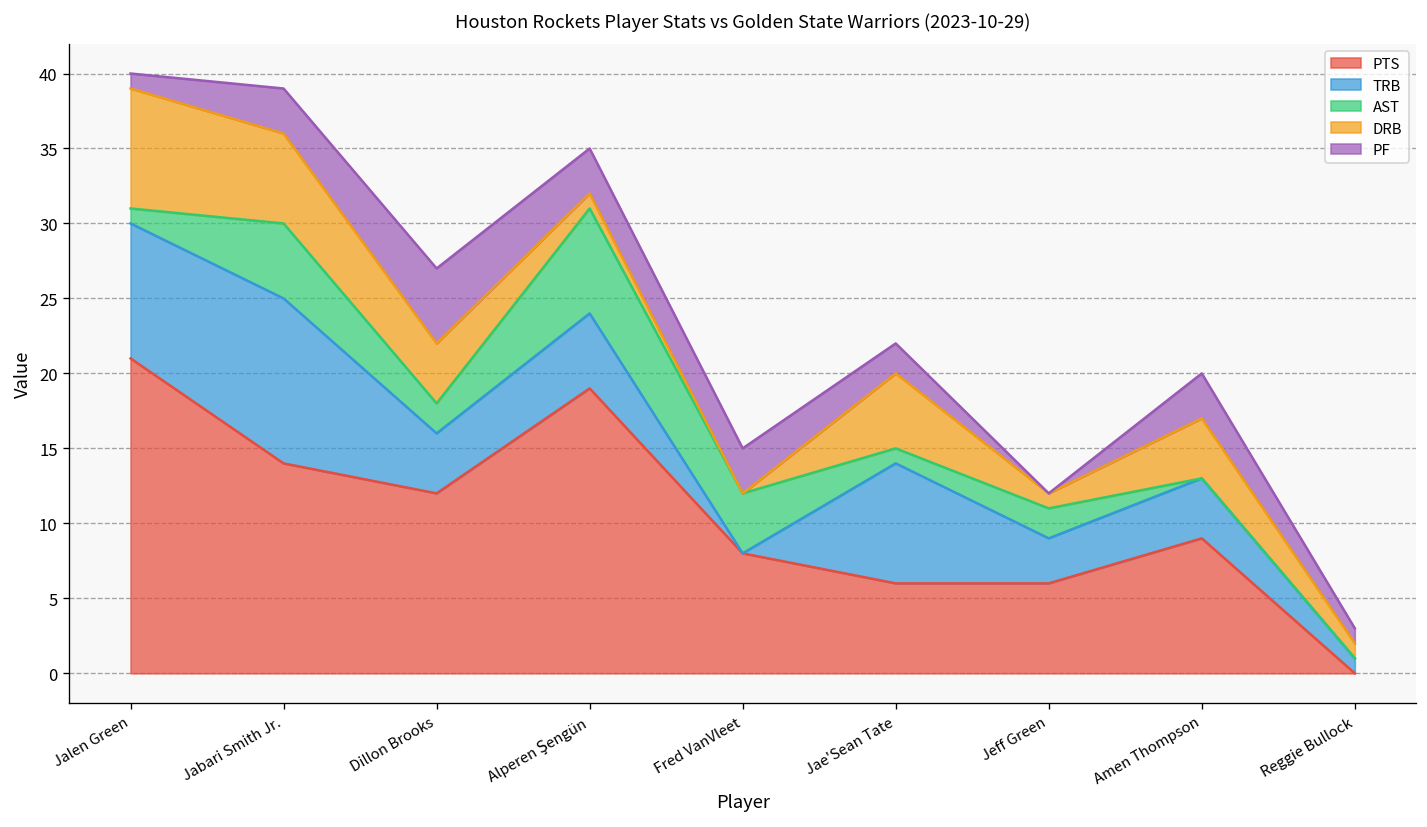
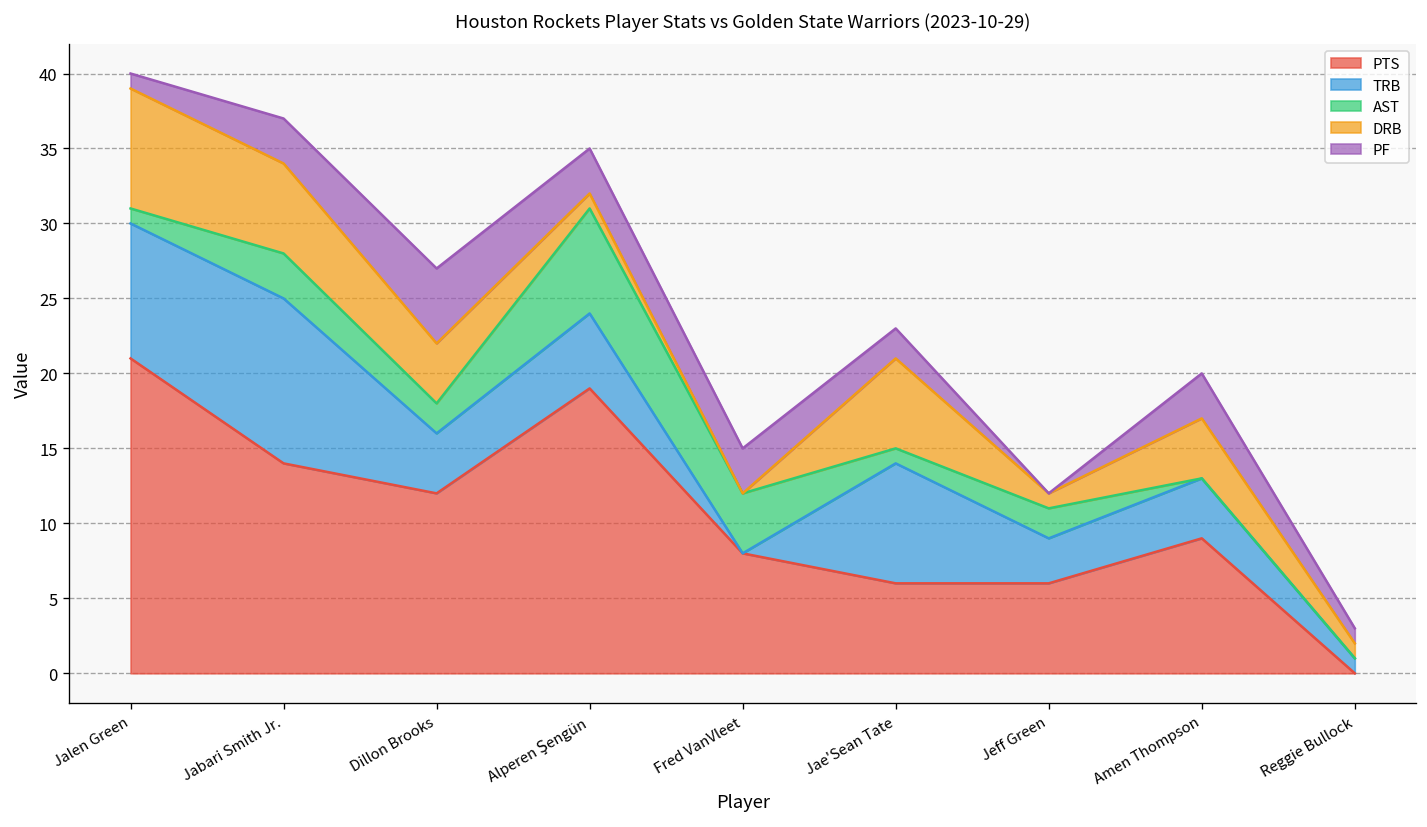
  {
    "PTS": {
      "Jalen Green": 21,
      "Jabari Smith Jr.": 14,
      "Dillon Brooks": 12,
      "Alperen Şengün": 19,
      "Jae'Sean Tate": 6,
      "Jeff Green": 6,
      "Amen Thompson": 9,
      "Reggie Bullock": 0
    },
    "TRB": {
      "Jalen Green": 9,
      "Jabari Smith Jr.": 11,
      "Dillon Brooks": 4,
      "Alperen Şengün": 5,
      "Jae'Sean Tate": 8,
      "Jeff Green": 3
    },
    "AST": {
      "Jalen Green": 1,
-     "Jabari Smith Jr.": 5,
+     "Jabari Smith Jr.": 3,
      "Dillon Brooks": 2,
      "Alperen Şengün": 7,
      "Jae'Sean Tate": 1,
      "Jeff Green": 2
    },
    "DRB": {
      "Jalen Green": 8,
      "Jabari Smith Jr.": 6,
      "Dillon Brooks": 4,
      "Alperen Şengün": 1,
-     "Jae'Sean Tate": 5,
+     "Jae'Sean Tate": 6,
      "Amen Thompson": 4,
      "Reggie Bullock": 1
    },
    "PF": {
      "Jalen Green": 1,
      "Jabari Smith Jr.": 3,
      "Dillon Brooks": 5,
      "Alperen Şengün": 3,
      "Fred VanVleet": 3,
      "Jae'Sean Tate": 2,
      "Amen Thompson": 3,
      "Reggie Bullock": 1
    }
  }
